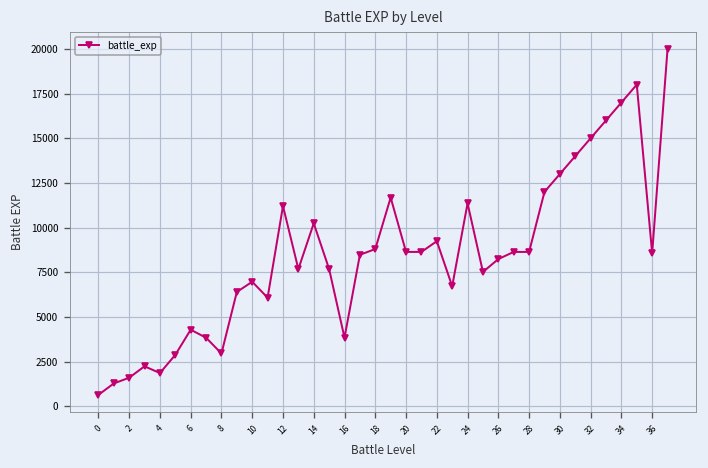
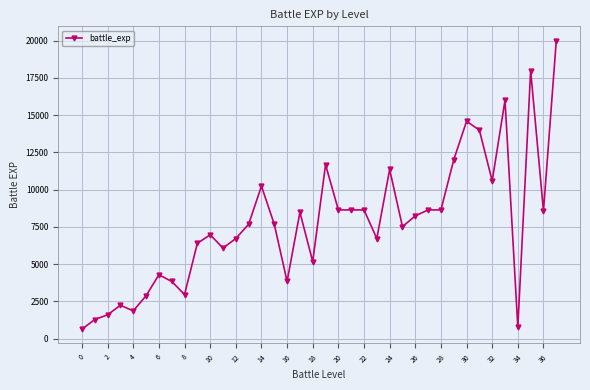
  {
    "0": 600,
    "2": 1600,
    "4": 1900,
    "6": 4300,
    "8": 3000,
    "10": 7000,
-   "12": 11200,
+   "12": 6700,
    "14": 10200,
    "16": 3800,
-   "18": 8800,
+   "18": 5200,
    "20": 8600,
-   "22": 9200,
+   "22": 8600,
    "24": 11400,
    "26": 8200,
    "28": 8600,
-   "30": 13000,
-   "32": 15000,
-   "34": 17000,
+   "30": 14600,
+   "32": 10600,
+   "34": 800,
    "36": 8600
  }
